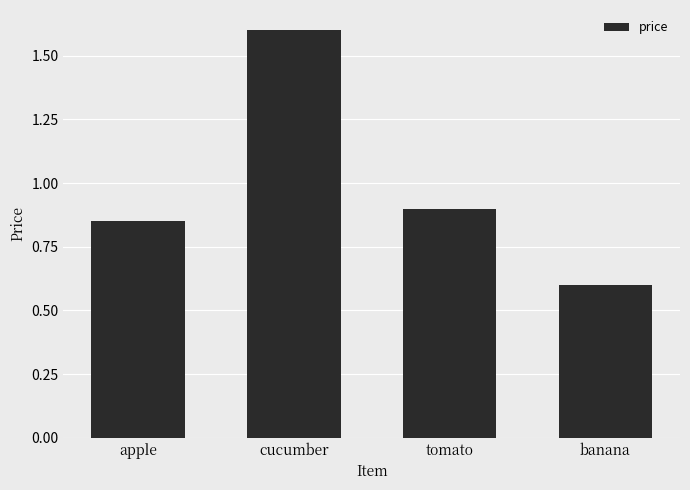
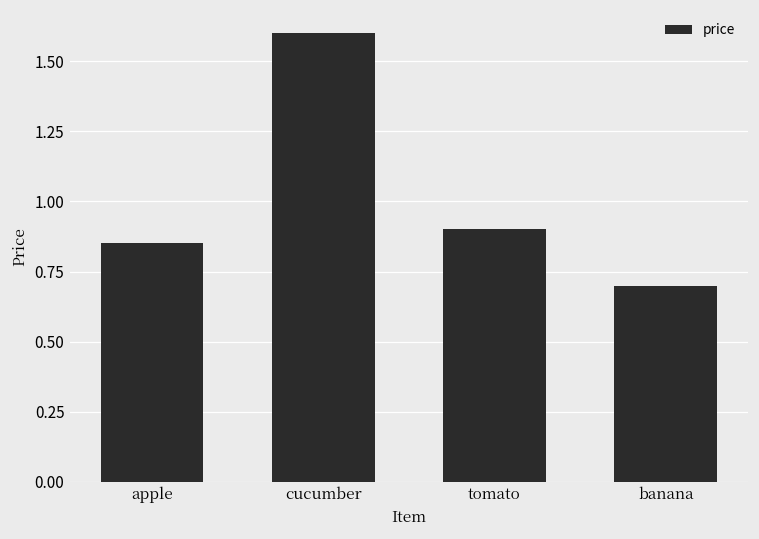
  {
    "apple": 0.85,
    "cucumber": 1.6,
    "tomato": 0.9,
-   "banana": 0.6
+   "banana": 0.7
  }
